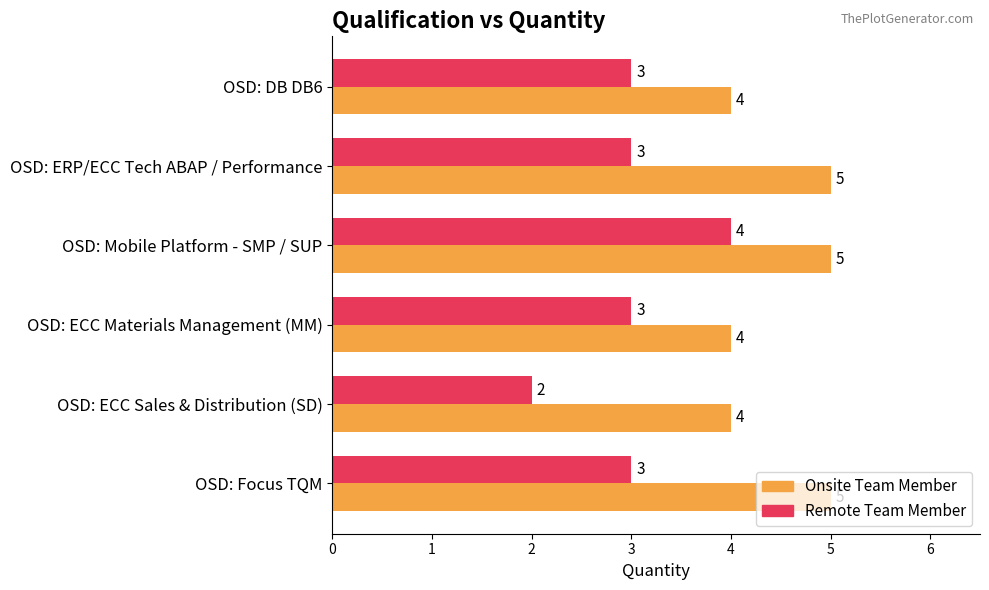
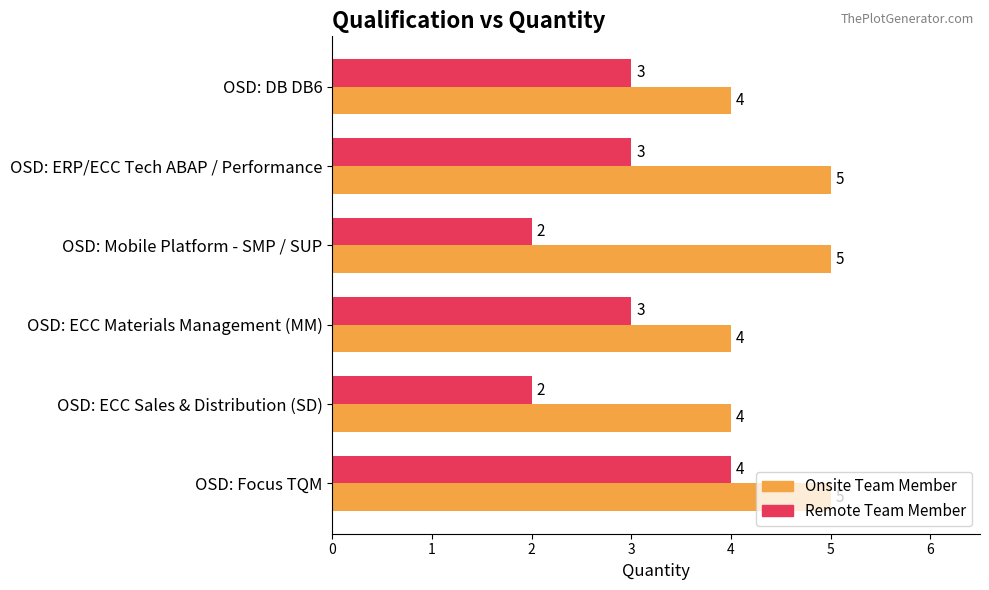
  {
    "Onsite Team Member": {
      "OSD: DB DB6": 4,
      "OSD: ERP/ECC Tech ABAP / Performance": 5,
      "OSD: Mobile Platform - SMP / SUP": 5,
      "OSD: ECC Materials Management (MM)": 4,
      "OSD: ECC Sales & Distribution (SD)": 4
    },
    "Remote Team Member": {
      "OSD: DB DB6": 3,
      "OSD: ERP/ECC Tech ABAP / Performance": 3,
-     "OSD: Mobile Platform - SMP / SUP": 4,
+     "OSD: Mobile Platform - SMP / SUP": 2,
      "OSD: ECC Materials Management (MM)": 3,
      "OSD: ECC Sales & Distribution (SD)": 2,
-     "OSD: Focus TQM": 3
+     "OSD: Focus TQM": 4
    }
  }
